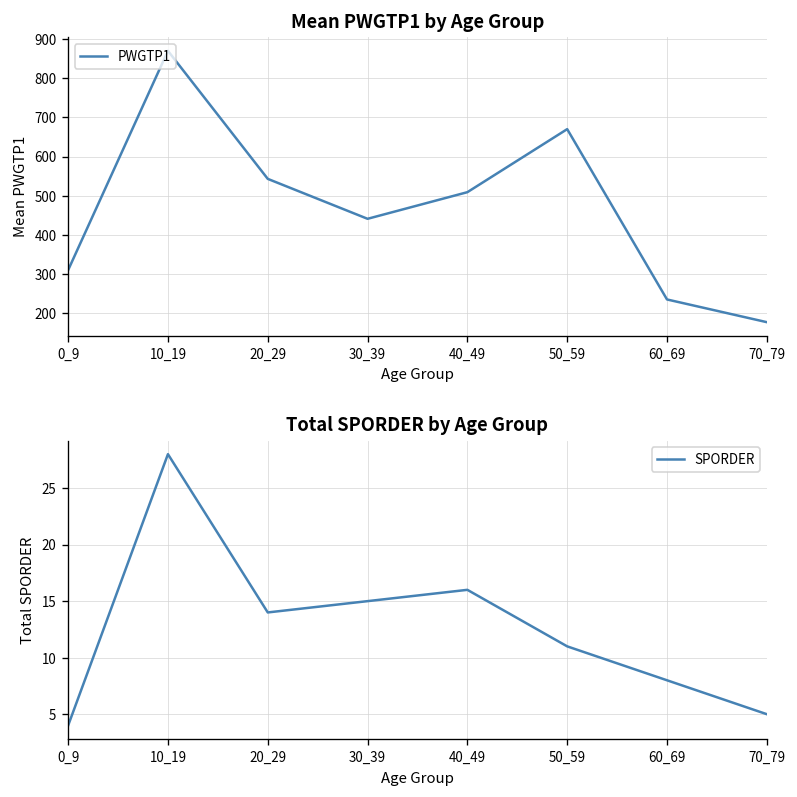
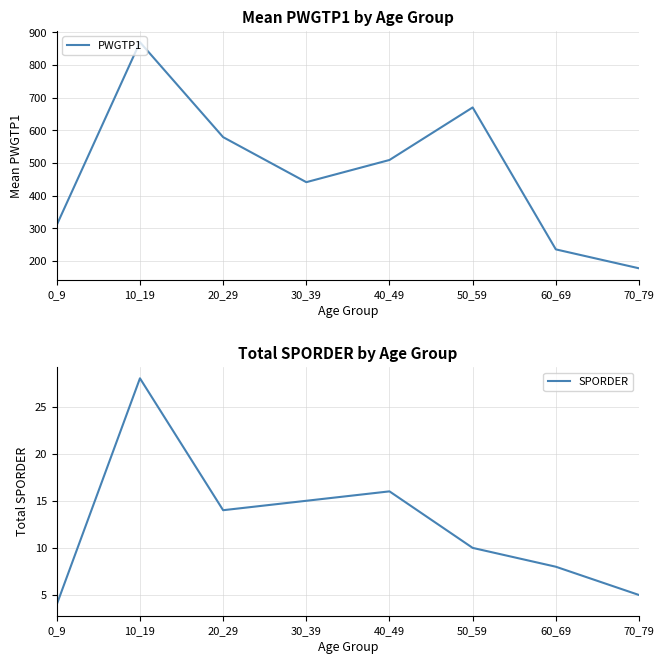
  {
    "Mean PWGTP1 by Age Group": {
      "0_9": 310,
-     "20_29": 540,
+     "20_29": 580,
      "30_39": 440,
      "40_49": 510,
      "50_59": 670,
      "60_69": 240,
      "70_79": 180
    },
    "Total SPORDER by Age Group": {
      "0_9": 4,
      "10_19": 28,
      "20_29": 14,
      "30_39": 15,
      "40_49": 16,
-     "50_59": 11,
+     "50_59": 10,
      "60_69": 8,
      "70_79": 5
    }
  }
